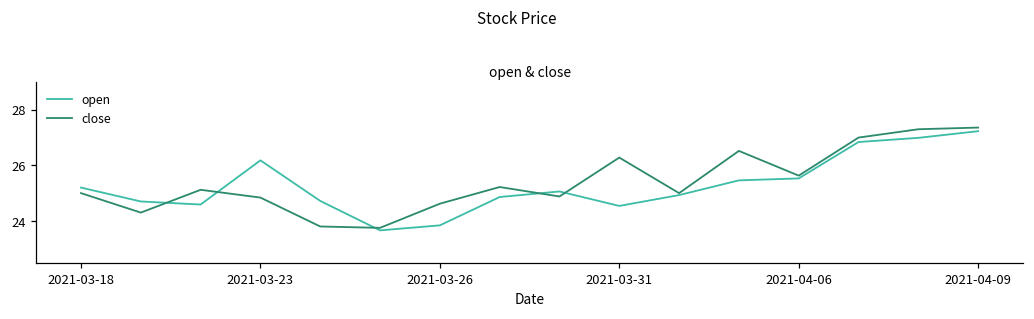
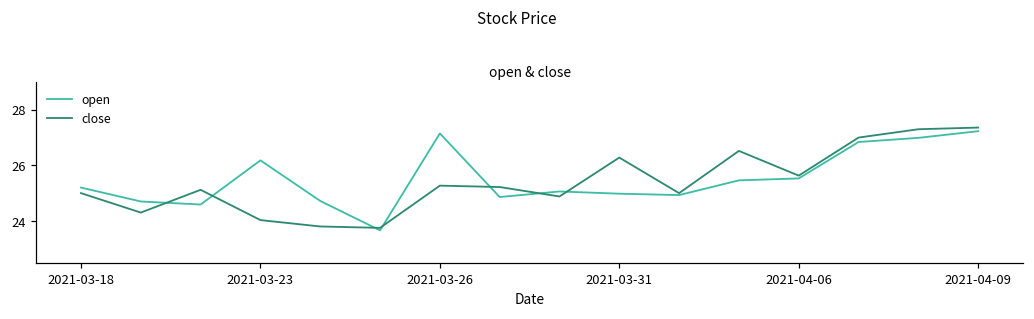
  {
    "open": {
      "2021-03-18": 25.2,
      "2021-03-23": 26.2,
-     "2021-03-26": 23.8,
-     "2021-03-31": 24.5,
+     "2021-03-26": 27.2,
+     "2021-03-31": 25.0,
      "2021-04-09": 27.2
    },
    "close": {
      "2021-03-18": 25.0,
-     "2021-03-23": 24.8,
-     "2021-03-26": 24.6,
+     "2021-03-23": 24.0,
+     "2021-03-26": 25.3,
      "2021-03-31": 26.3,
      "2021-04-09": 27.4
    }
  }
